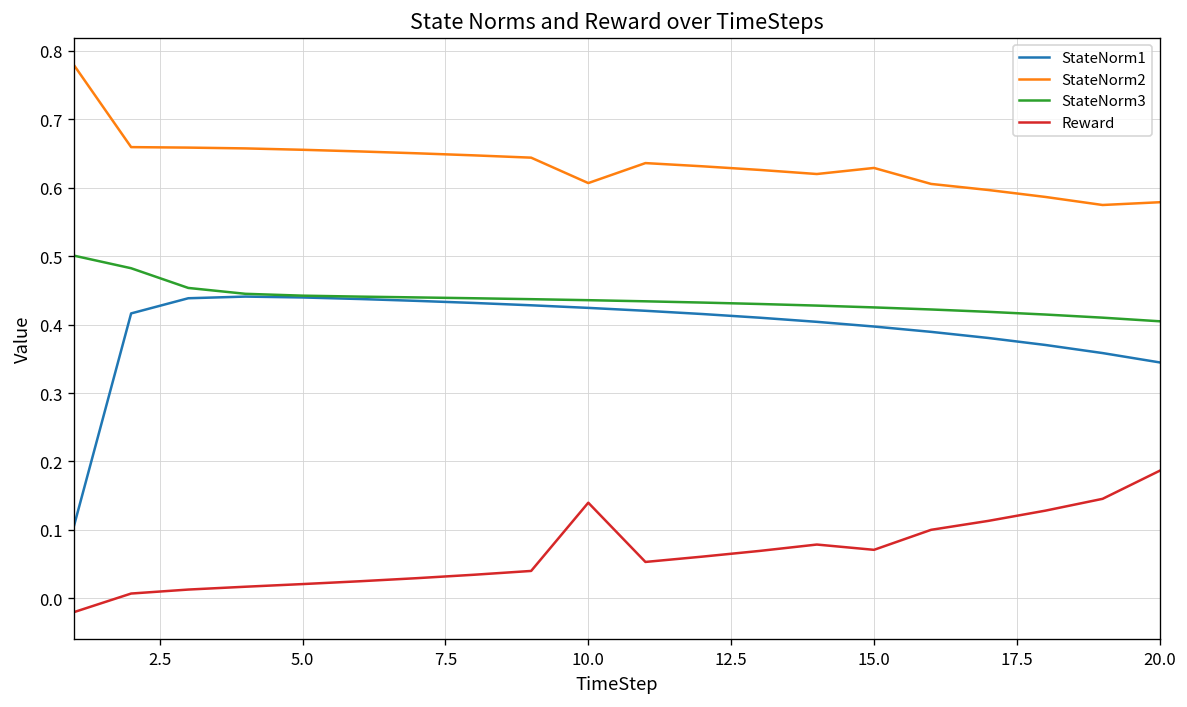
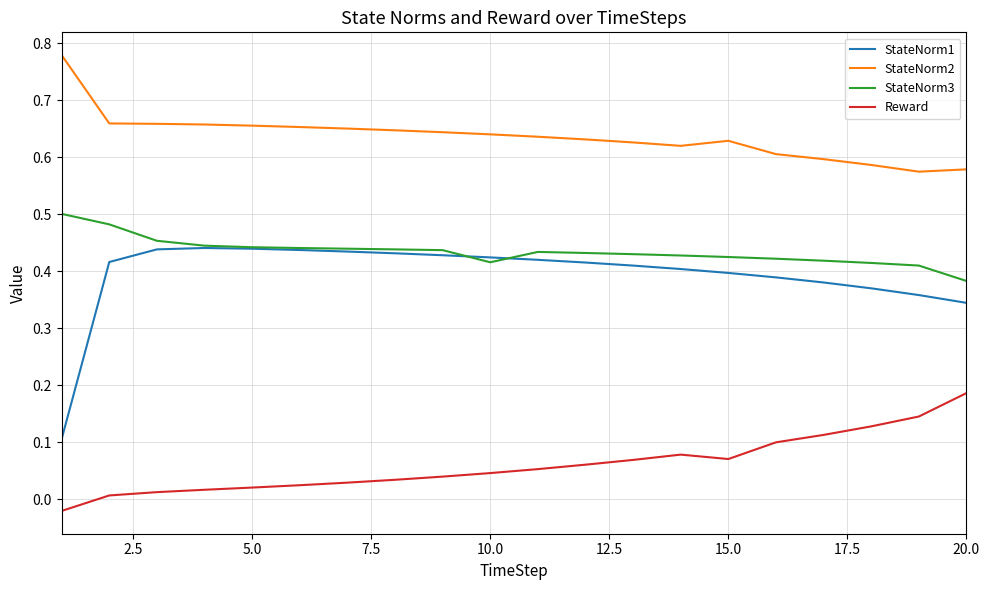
  {
    "StateNorm1": {
      "10.0": 0.42,
      "15.0": 0.40,
      "20.0": 0.34
    },
    "StateNorm2": {
      "5.0": 0.66,
-     "10.0": 0.61,
+     "10.0": 0.64,
      "15.0": 0.63,
      "20.0": 0.58
    },
    "StateNorm3": {
-     "10.0": 0.44,
+     "10.0": 0.42,
      "15.0": 0.43,
-     "20.0": 0.40
+     "20.0": 0.38
    },
    "Reward": {
      "5.0": 0.02,
-     "10.0": 0.14,
+     "10.0": 0.05,
      "15.0": 0.07,
      "20.0": 0.19
    }
  }
